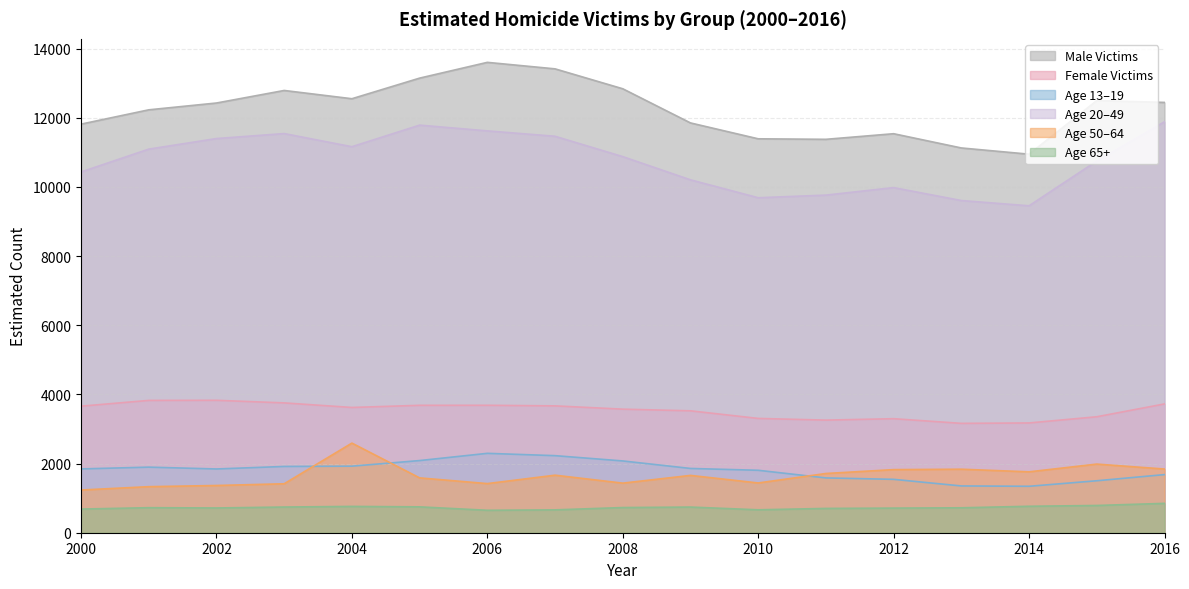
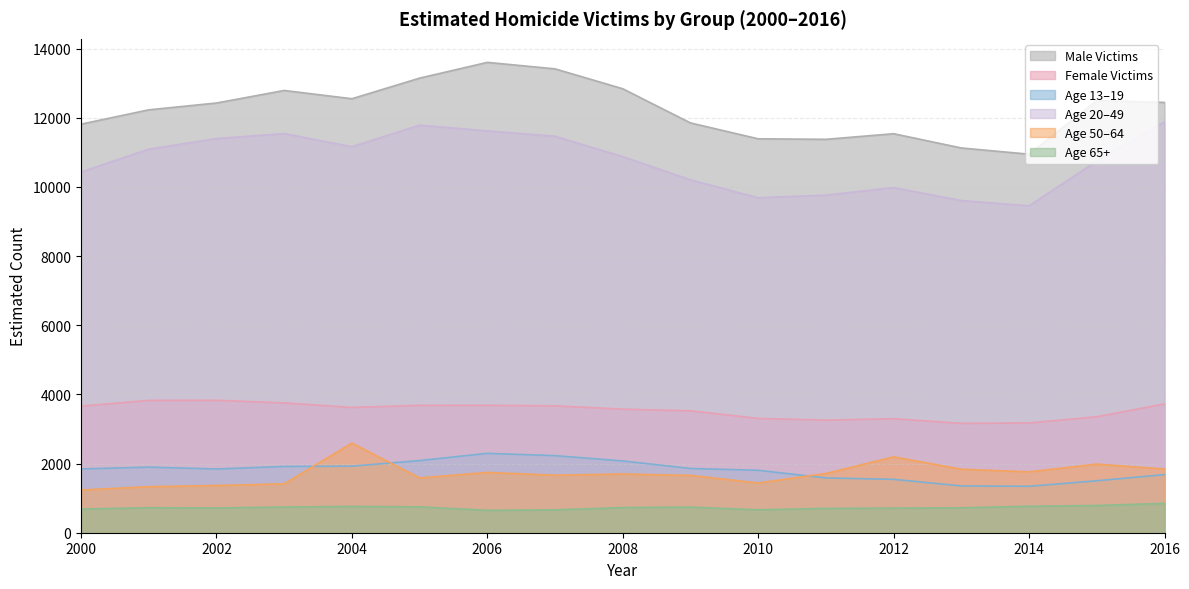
  {
    "Age 50–64": {
      "2000": 1200,
      "2002": 1400,
      "2004": 2600,
-     "2006": 1400,
-     "2008": 1400,
+     "2006": 1700,
+     "2008": 1700,
      "2010": 1400,
-     "2012": 1800,
+     "2012": 2200,
      "2014": 1800,
      "2016": 1800
    }
  }
